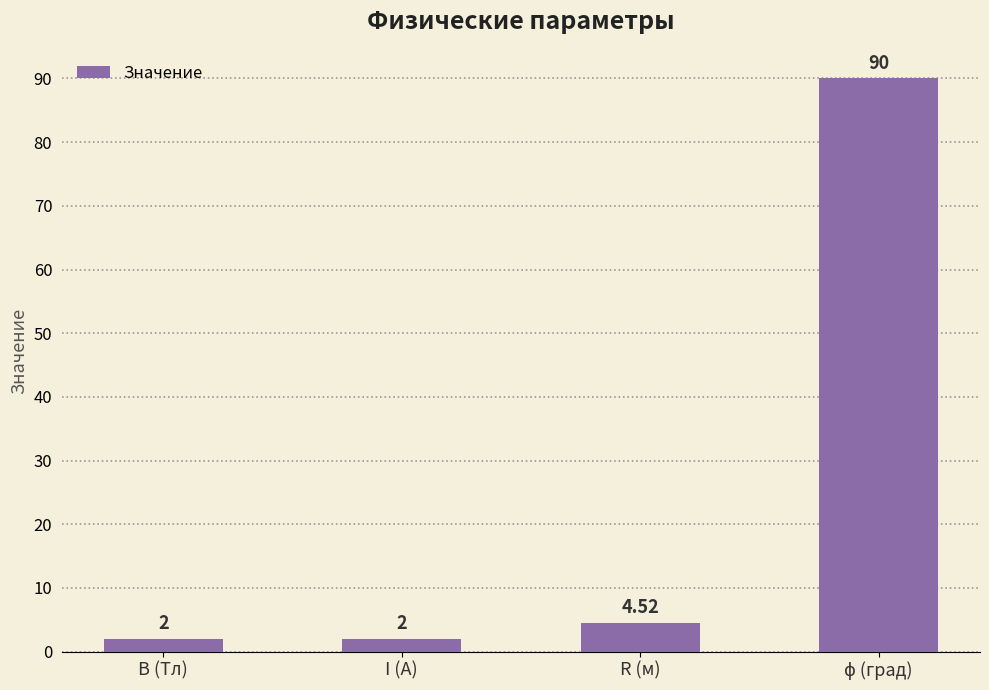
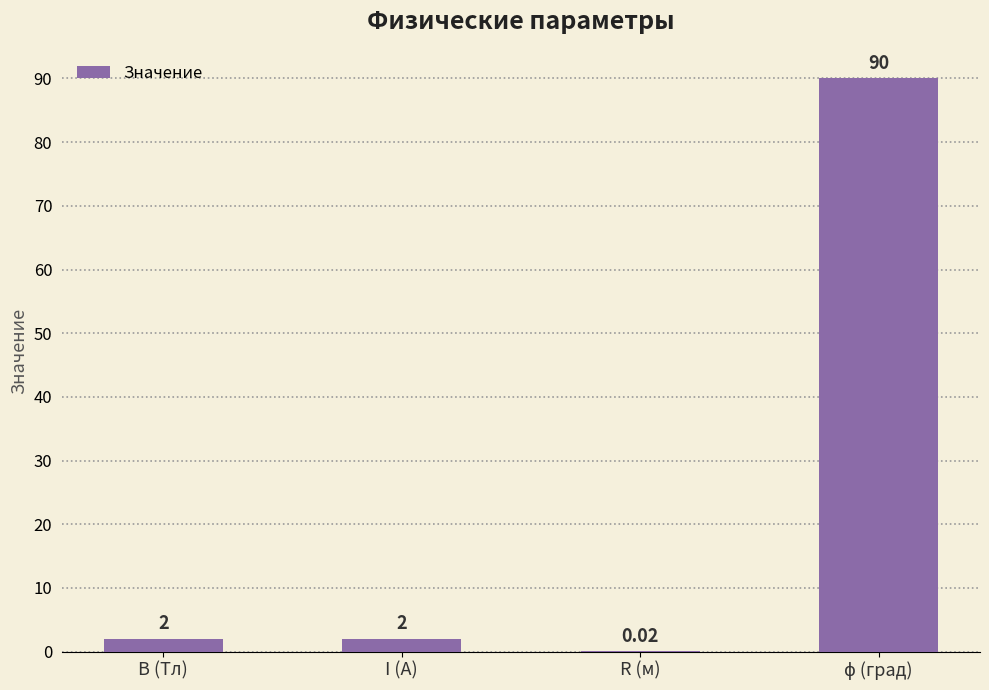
  {
    "B (Тл)": 2,
    "I (А)": 2,
-   "R (м)": 4.52,
+   "R (м)": 0.02,
    "ϕ (град)": 90
  }
